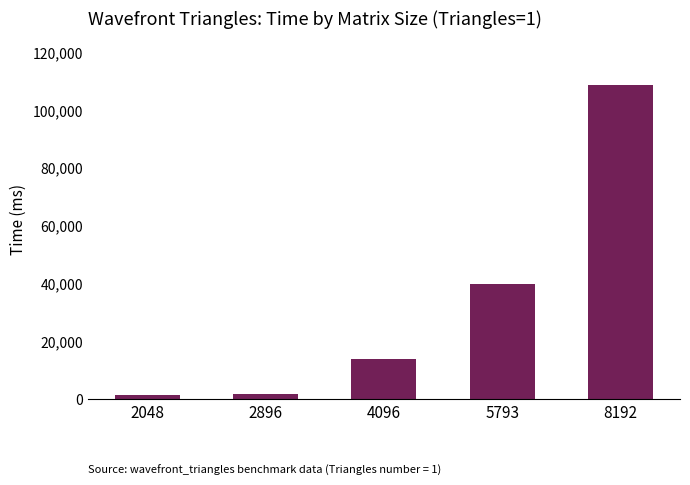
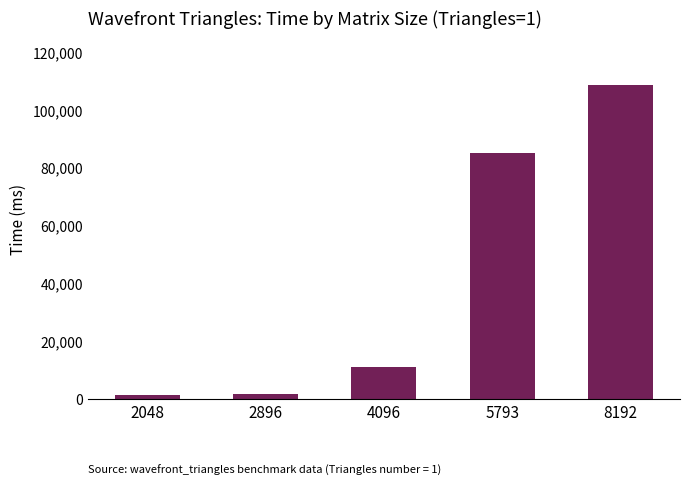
  {
    "2048": "1,000",
    "2896": "2,000",
-   "4096": "14,000",
-   "5793": "40,000",
+   "4096": "11,000",
+   "5793": "85,000",
    "8192": "109,000"
  }
